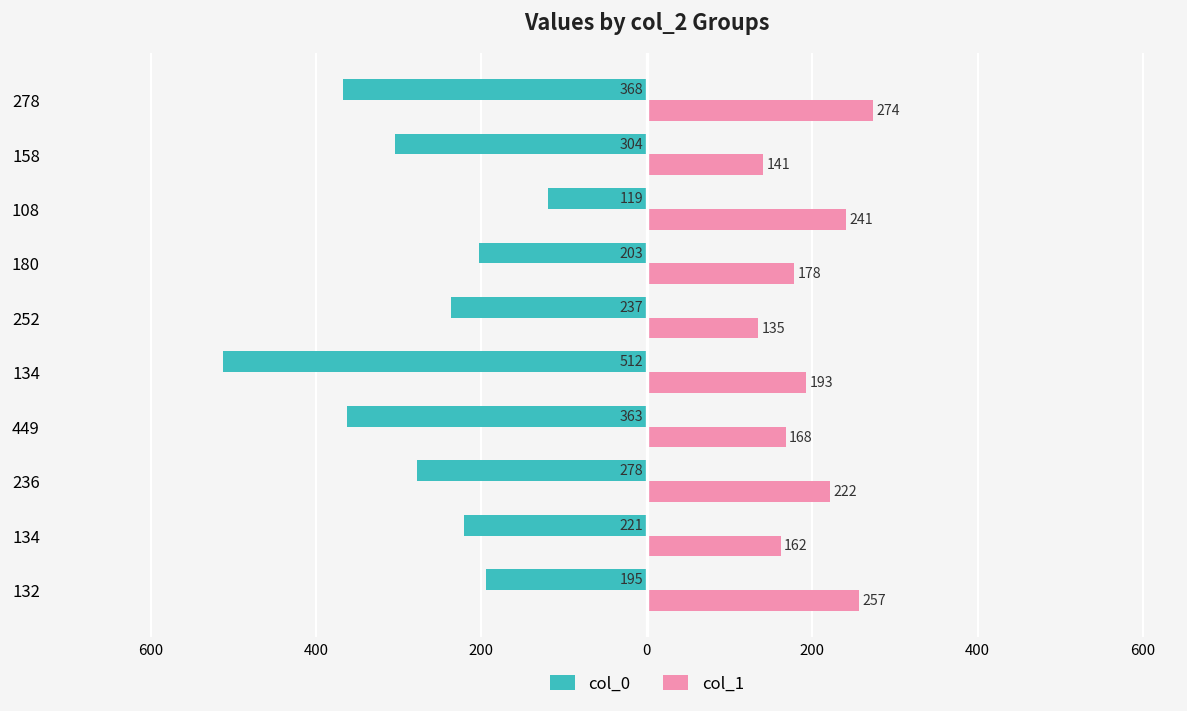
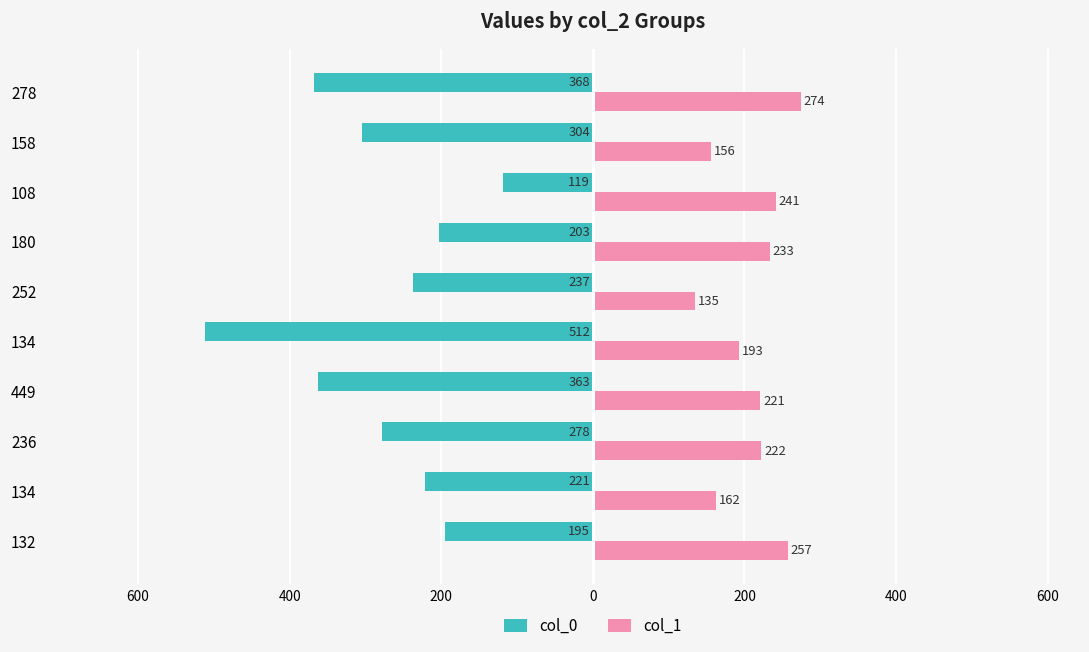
  {
    "col_1": {
      "278": 274,
-     "158": 141,
+     "158": 156,
      "108": 241,
-     "180": 178,
+     "180": 233,
      "252": 135,
-     "449": 168,
+     "449": 221,
      "236": 222,
      "132": 257
    }
  }
